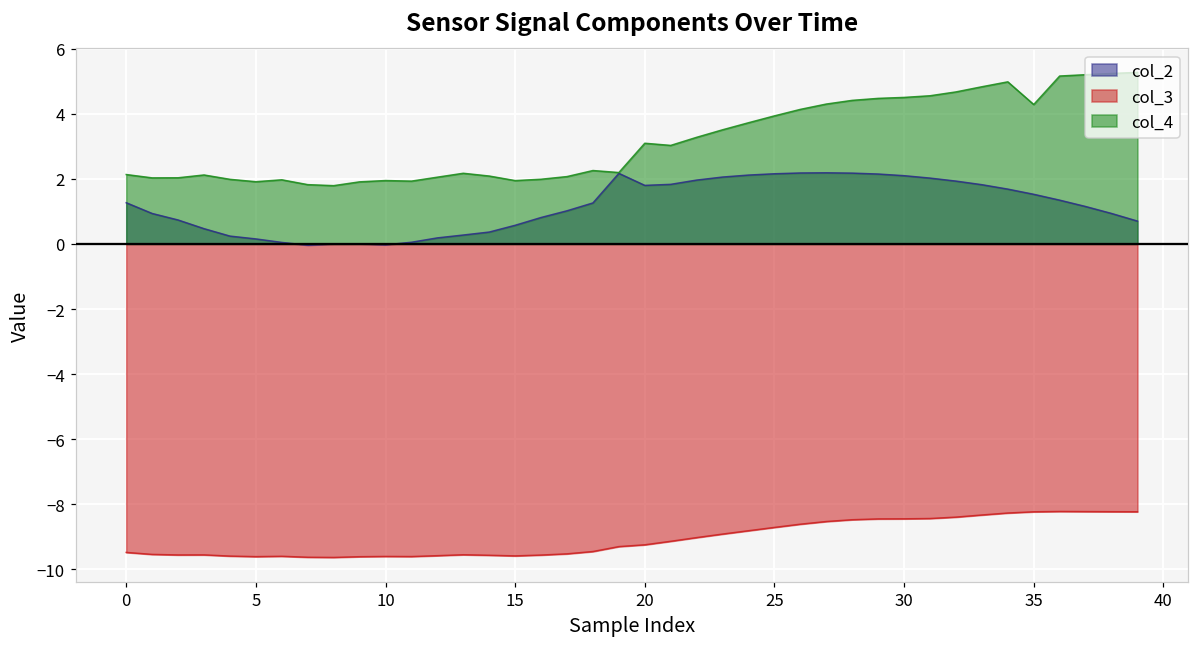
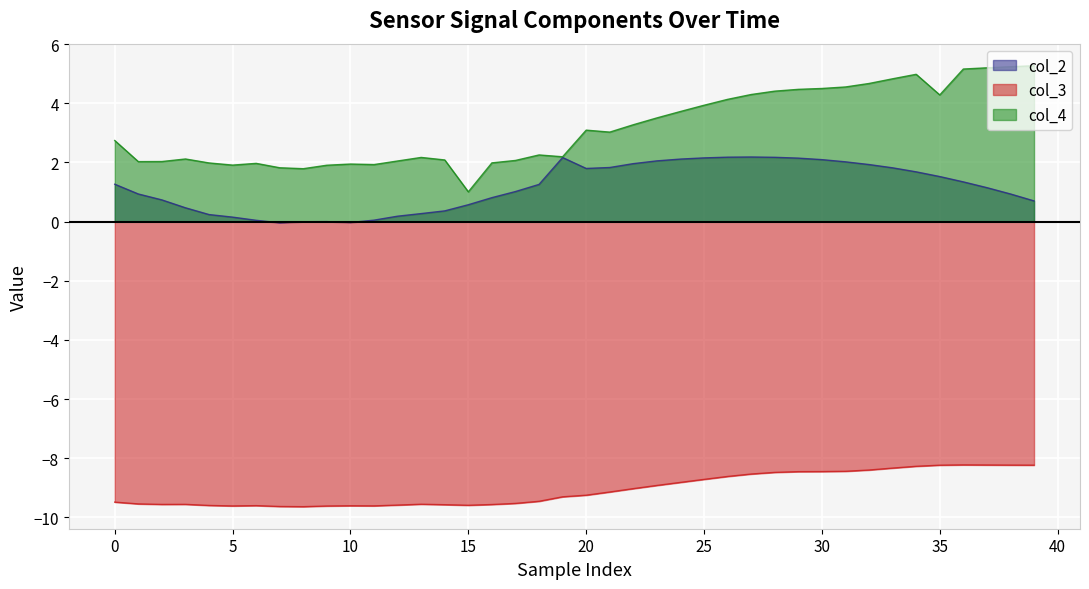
  {
    "col_4": {
-     "0": 2.1,
+     "0": 2.7,
      "5": 1.9,
      "10": 1.9,
-     "15": 1.9,
+     "15": 1.0,
      "20": 3.1,
      "25": 3.9,
      "30": 4.5,
      "35": 4.3
    }
  }
